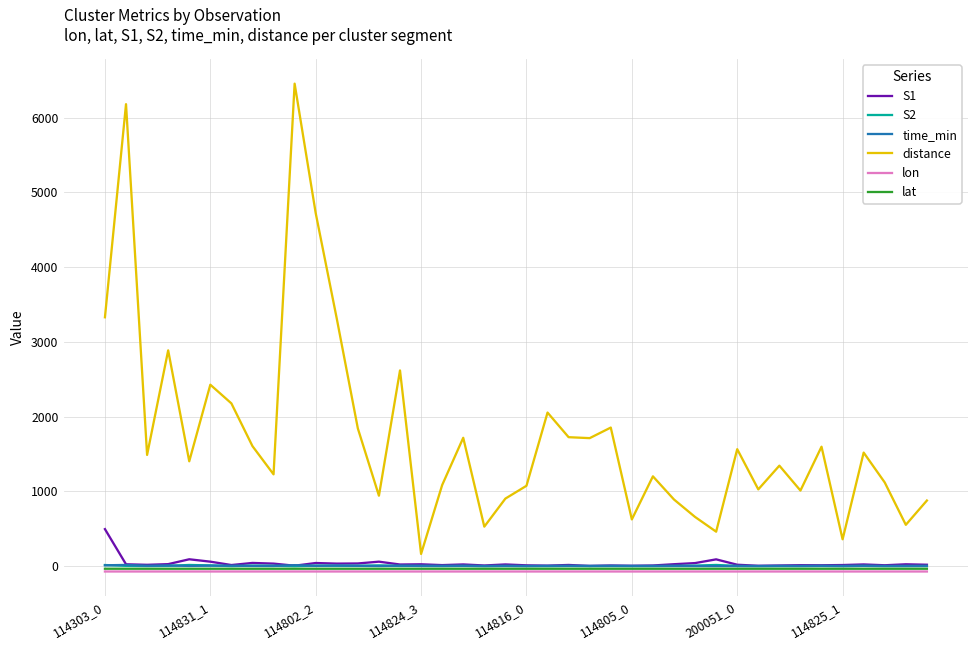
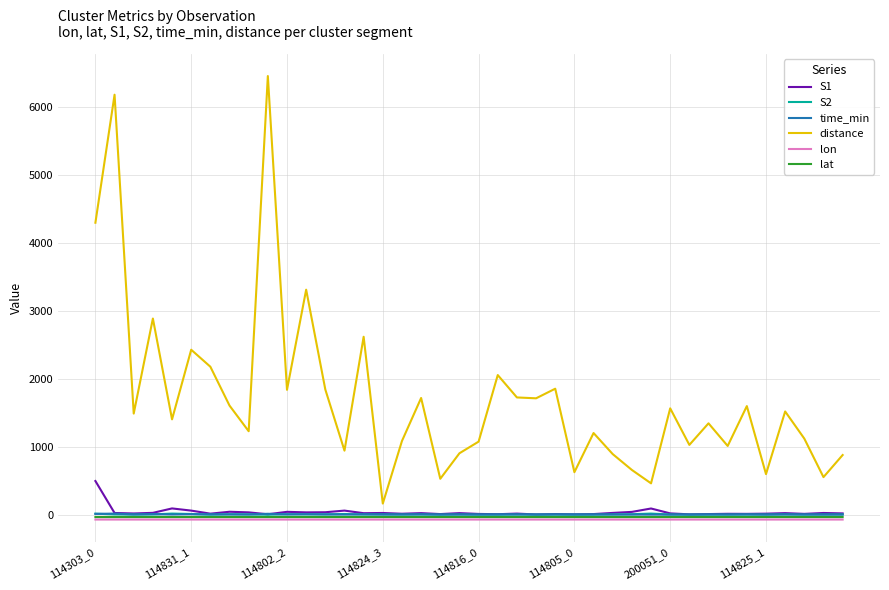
  {
    "S1": {
      "114303_0": 500,
      "114831_1": 100
    },
    "distance": {
-     "114303_0": 3300,
+     "114303_0": 4300,
      "114831_1": 2400,
-     "114802_2": 4700,
+     "114802_2": 1800,
      "114824_3": 200,
      "114816_0": 1100,
      "114805_0": 600,
      "200051_0": 1600,
-     "114825_1": 400
+     "114825_1": 600
    },
    "lon": {
      "114824_3": -100,
      "114805_0": -100,
      "200051_0": -100,
      "114825_1": -100
    }
  }
